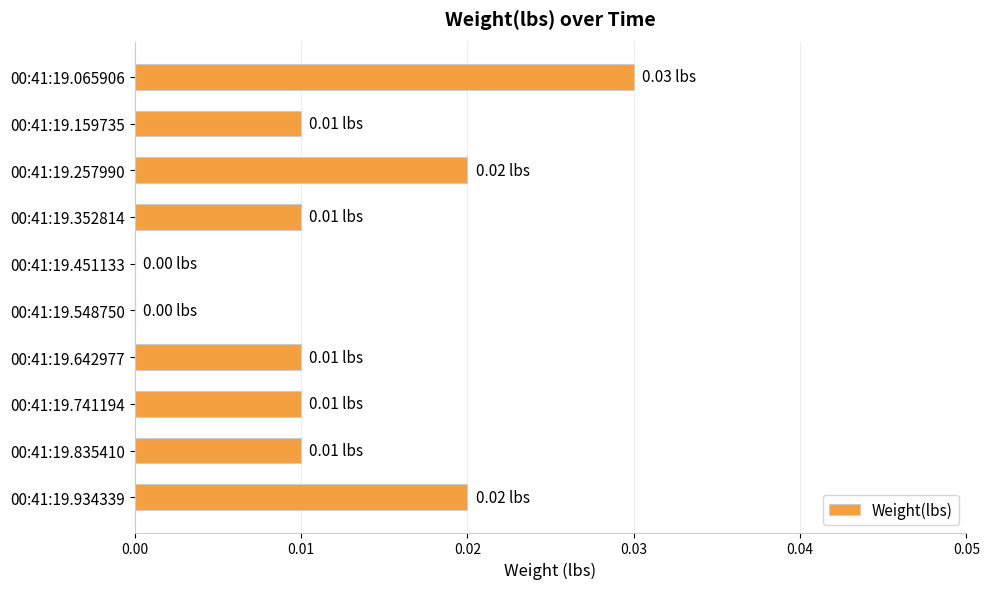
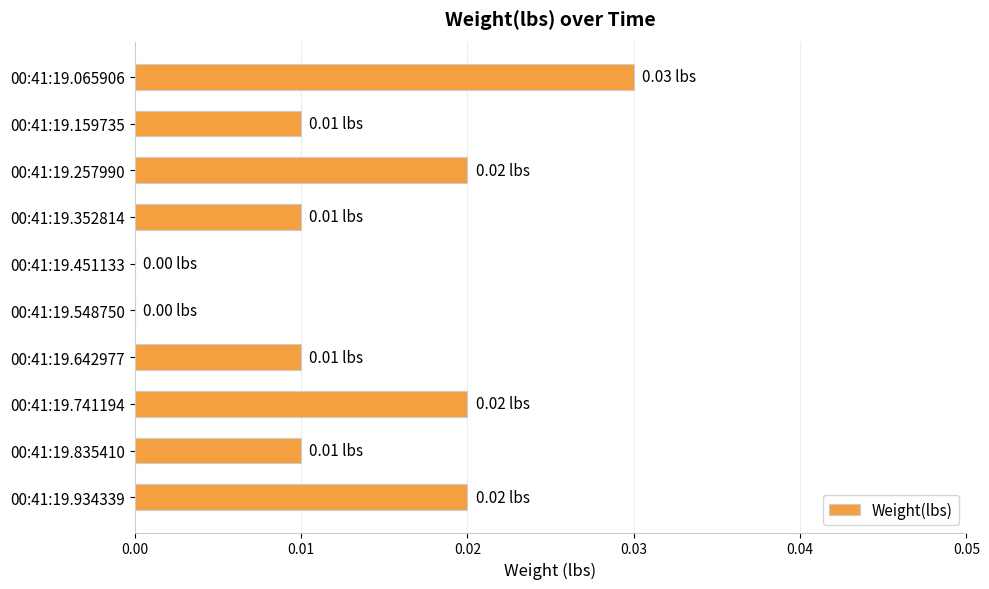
  {
    "00:41:19.065906": 0.03,
    "00:41:19.159735": 0.01,
    "00:41:19.257990": 0.02,
    "00:41:19.352814": 0.01,
    "00:41:19.451133": 0.00,
    "00:41:19.548750": 0.00,
    "00:41:19.642977": 0.01,
-   "00:41:19.741194": 0.01,
+   "00:41:19.741194": 0.02,
    "00:41:19.835410": 0.01,
    "00:41:19.934339": 0.02
  }
